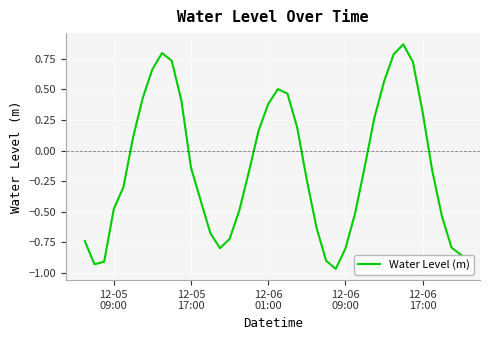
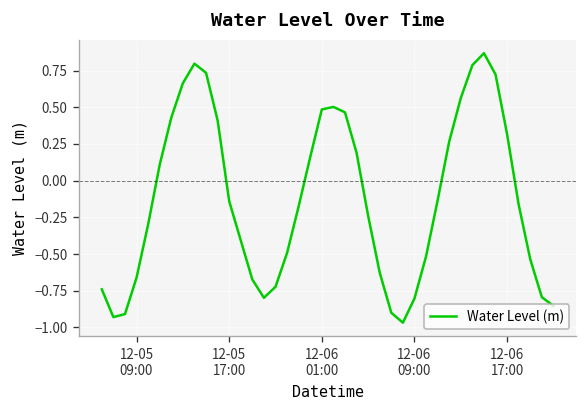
  {
-   "12-05 09:00": -0.48,
+   "12-05 09:00": -0.66,
    "12-05 17:00": -0.14,
-   "12-06 01:00": 0.38,
+   "12-06 01:00": 0.49,
    "12-06 09:00": -0.80,
    "12-06 17:00": 0.32
  }
